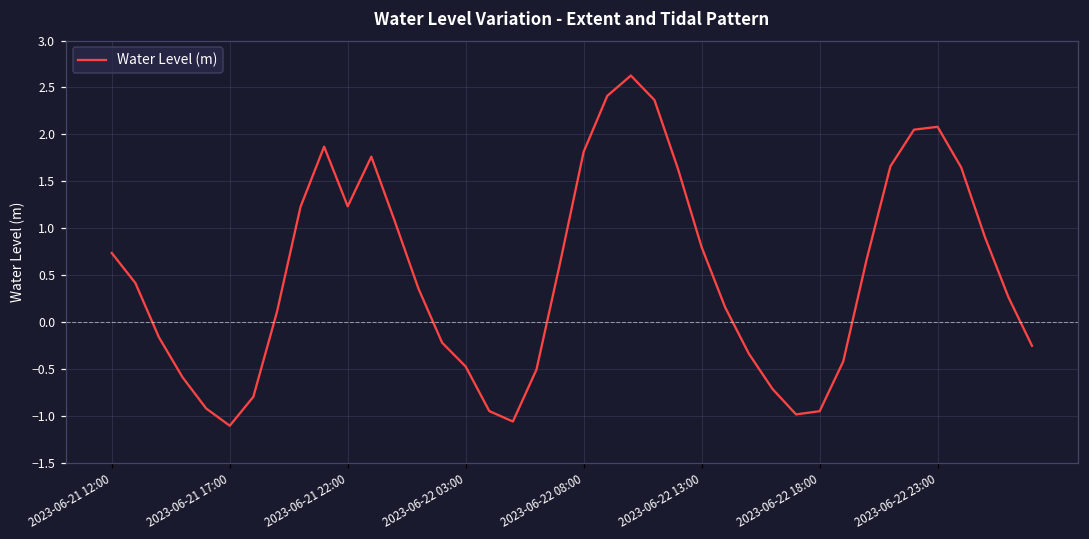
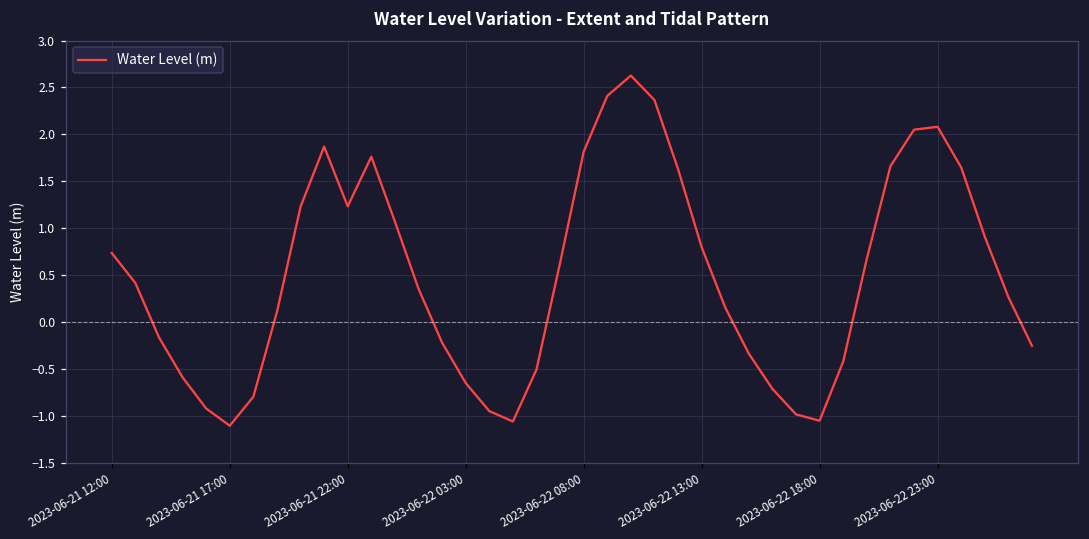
  {
    "2023-06-21 12:00": 0.7,
    "2023-06-21 17:00": -1.1,
    "2023-06-21 22:00": 1.2,
-   "2023-06-22 03:00": -0.5,
+   "2023-06-22 03:00": -0.7,
    "2023-06-22 08:00": 1.8,
    "2023-06-22 13:00": 0.8,
-   "2023-06-22 18:00": -1.0,
+   "2023-06-22 18:00": -1.1,
    "2023-06-22 23:00": 2.1
  }
